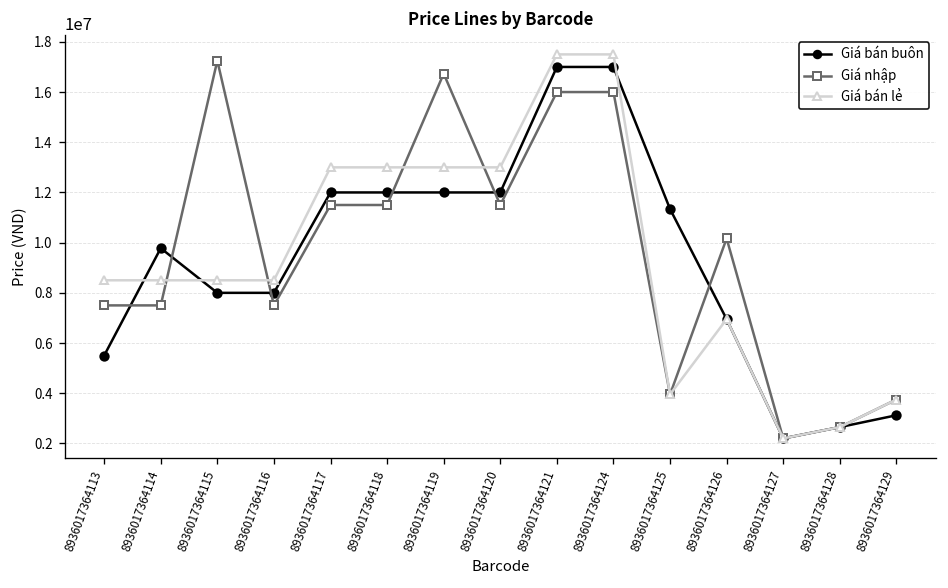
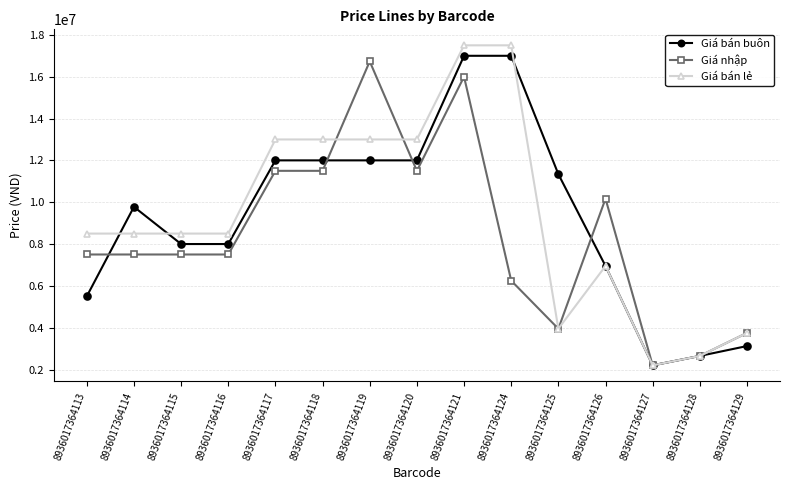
  {
    "Giá bán buôn": {
      "8936017364113": 5500000,
      "8936017364114": 9800000,
      "8936017364115": 8000000,
      "8936017364116": 8000000,
      "8936017364117": 12000000,
      "8936017364118": 12000000,
      "8936017364119": 12000000,
      "8936017364120": 12000000,
      "8936017364121": 17000000,
      "8936017364124": 17000000,
      "8936017364125": 11300000,
      "8936017364129": 3100000
    },
    "Giá nhập": {
      "8936017364113": 7500000,
      "8936017364114": 7500000,
-     "8936017364115": 17300000,
+     "8936017364115": 7500000,
      "8936017364116": 7500000,
      "8936017364117": 11500000,
      "8936017364118": 11500000,
      "8936017364119": 16700000,
      "8936017364120": 11500000,
      "8936017364121": 16000000,
-     "8936017364124": 16000000,
+     "8936017364124": 6200000,
      "8936017364126": 10200000
    },
    "Giá bán lẻ": {
      "8936017364113": 8500000,
      "8936017364114": 8500000,
      "8936017364115": 8500000,
      "8936017364116": 8500000,
      "8936017364117": 13000000,
      "8936017364118": 13000000,
      "8936017364119": 13000000,
      "8936017364120": 13000000,
      "8936017364121": 17500000,
      "8936017364124": 17500000
    }
  }
